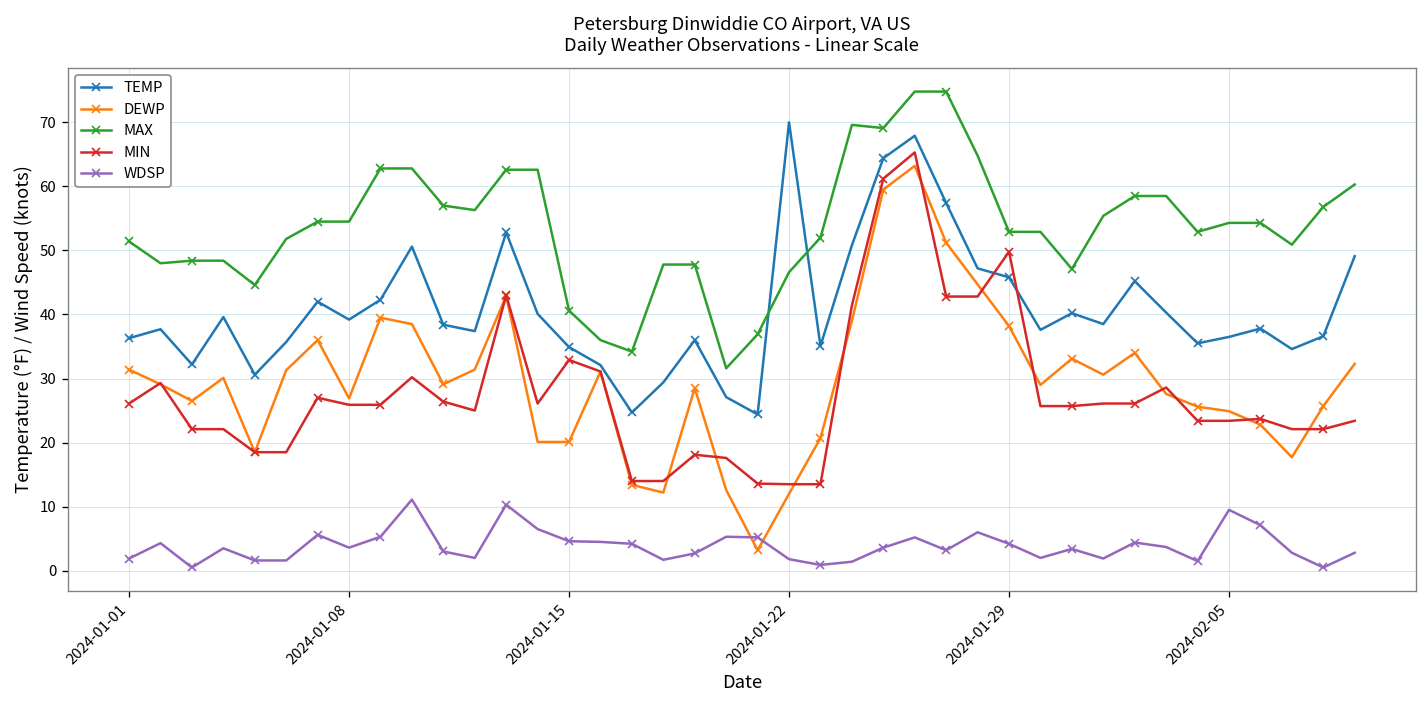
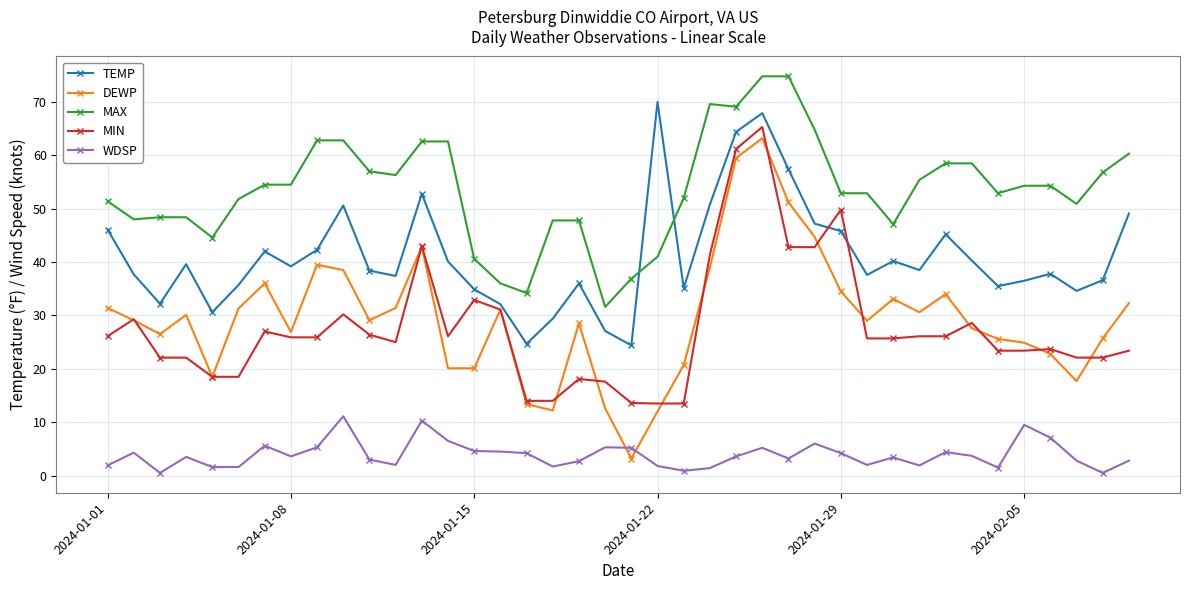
  {
    "TEMP": {
-     "2024-01-01": 36,
+     "2024-01-01": 46,
      "2024-01-08": 39,
      "2024-01-15": 35,
      "2024-01-22": 70,
      "2024-01-29": 46,
      "2024-02-05": 37
    },
    "DEWP": {
      "2024-01-01": 31,
      "2024-01-08": 27,
      "2024-01-15": 20,
      "2024-01-22": 12,
-     "2024-01-29": 38,
+     "2024-01-29": 35,
      "2024-02-05": 25
    },
    "MAX": {
      "2024-01-01": 51,
      "2024-01-08": 55,
      "2024-01-15": 41,
-     "2024-01-22": 47,
+     "2024-01-22": 41,
      "2024-01-29": 53,
      "2024-02-05": 54
    },
    "MIN": {
      "2024-01-01": 26,
      "2024-01-08": 26,
      "2024-01-15": 33,
      "2024-01-22": 14,
      "2024-01-29": 50,
      "2024-02-05": 23
    },
    "WDSP": {
      "2024-01-01": 2,
      "2024-01-08": 4,
      "2024-01-15": 5,
      "2024-01-22": 2,
      "2024-01-29": 4,
      "2024-02-05": 10
    }
  }
